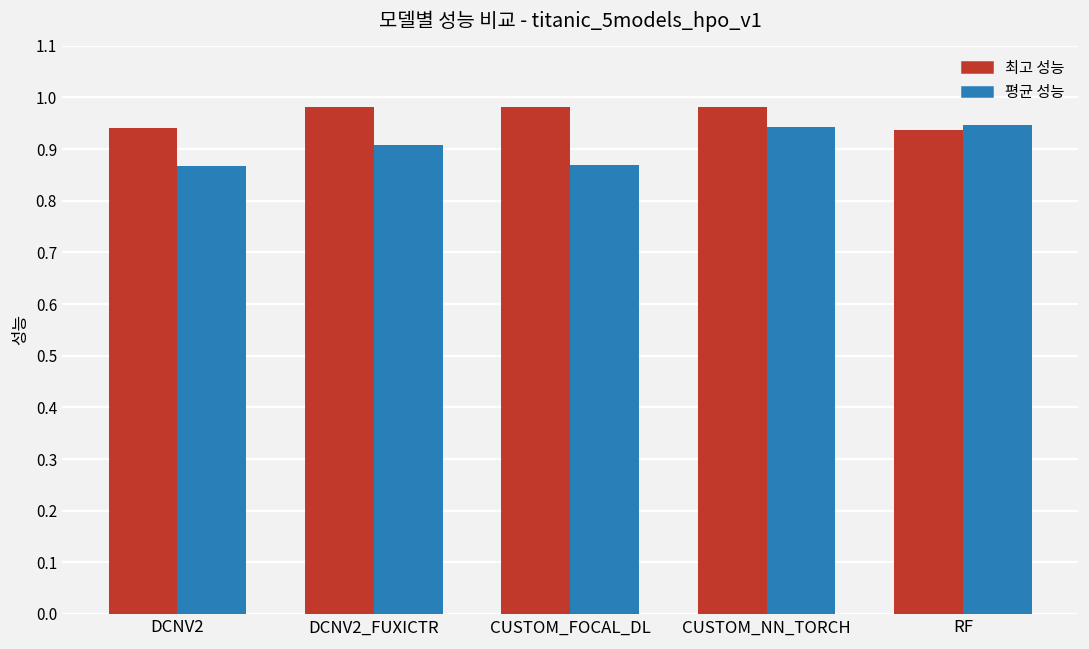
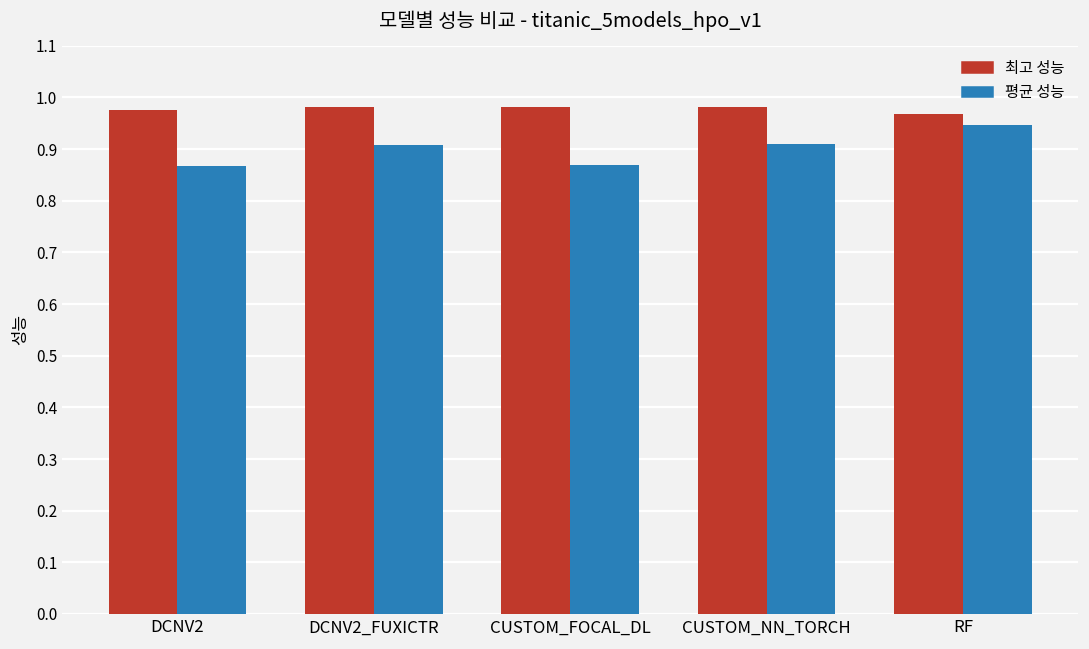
  {
    "최고 성능": {
-     "DCNV2": 0.94,
+     "DCNV2": 0.98,
      "DCNV2_FUXICTR": 0.98,
      "CUSTOM_FOCAL_DL": 0.98,
      "CUSTOM_NN_TORCH": 0.98,
-     "RF": 0.94
+     "RF": 0.97
    },
    "평균 성능": {
      "DCNV2": 0.87,
      "DCNV2_FUXICTR": 0.91,
      "CUSTOM_FOCAL_DL": 0.87,
-     "CUSTOM_NN_TORCH": 0.94,
+     "CUSTOM_NN_TORCH": 0.91,
      "RF": 0.95
    }
  }
